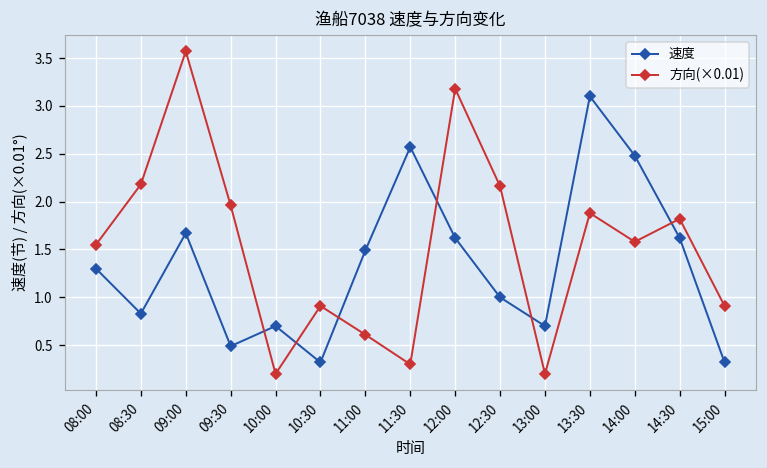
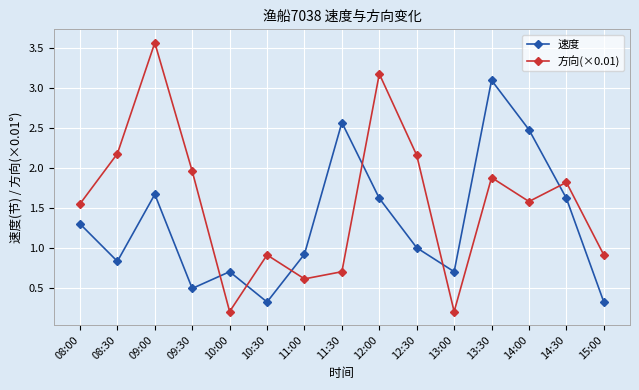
  {
    "速度": {
      "08:00": 1.3,
      "08:30": 0.8,
      "09:00": 1.7,
      "09:30": 0.5,
      "10:00": 0.7,
      "10:30": 0.3,
-     "11:00": 1.5,
+     "11:00": 0.9,
      "11:30": 2.6,
      "12:00": 1.6,
      "12:30": 1.0,
      "13:00": 0.7,
      "13:30": 3.1,
      "14:00": 2.5,
      "14:30": 1.6,
      "15:00": 0.3
    },
    "方向(×0.01)": {
      "08:00": 1.6,
      "08:30": 2.2,
      "09:00": 3.6,
      "09:30": 2.0,
      "10:00": 0.2,
      "10:30": 0.9,
      "11:00": 0.6,
-     "11:30": 0.3,
+     "11:30": 0.7,
      "12:00": 3.2,
      "12:30": 2.2,
      "13:00": 0.2,
      "13:30": 1.9,
      "14:00": 1.6,
      "14:30": 1.8,
      "15:00": 0.9
    }
  }
